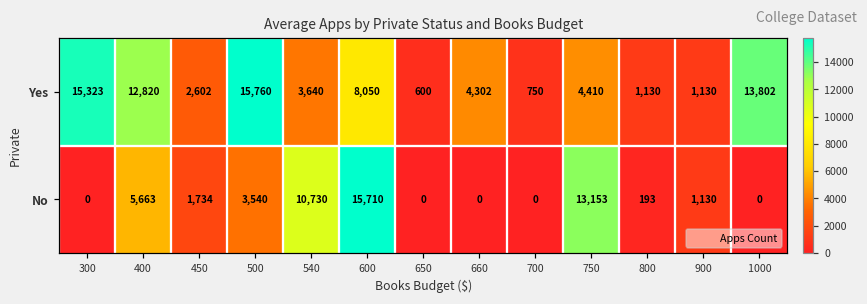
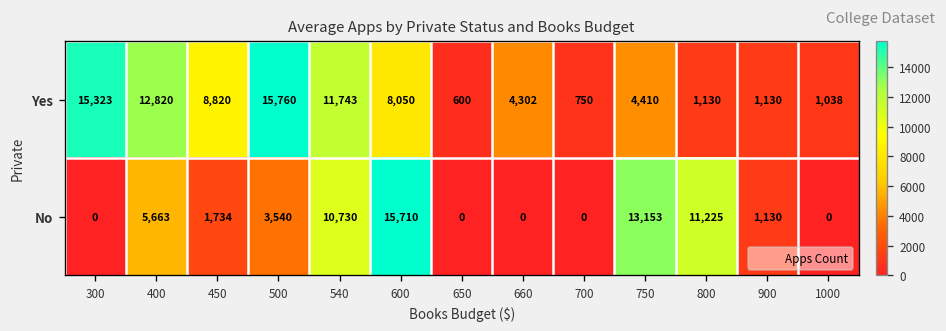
  {
    "Yes": {
      "300": "15,323",
      "400": "12,820",
-     "450": "2,602",
+     "450": "8,820",
      "500": "15,760",
-     "540": "3,640",
+     "540": "11,743",
      "600": "8,050",
      "650": "600",
      "660": "4,302",
      "700": "750",
      "750": "4,410",
      "800": "1,130",
      "900": "1,130",
-     "1000": "13,802"
+     "1000": "1,038"
    },
    "No": {
      "300": "0",
      "400": "5,663",
      "450": "1,734",
      "500": "3,540",
      "540": "10,730",
      "600": "15,710",
      "650": "0",
      "660": "0",
      "700": "0",
      "750": "13,153",
-     "800": "193",
+     "800": "11,225",
      "900": "1,130",
      "1000": "0"
    }
  }
